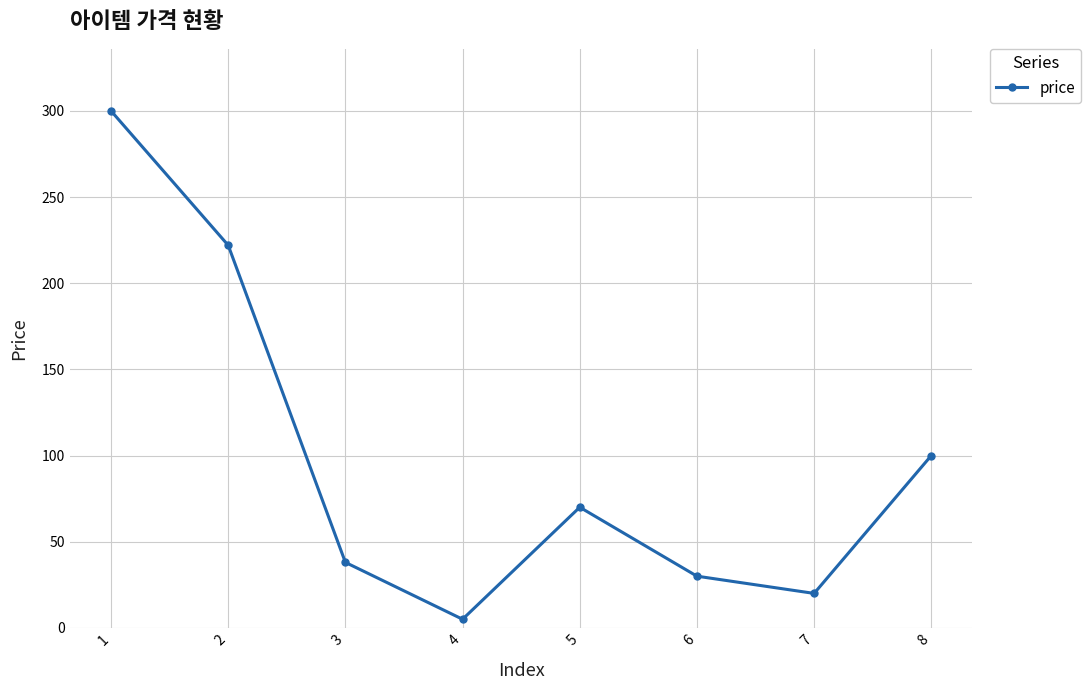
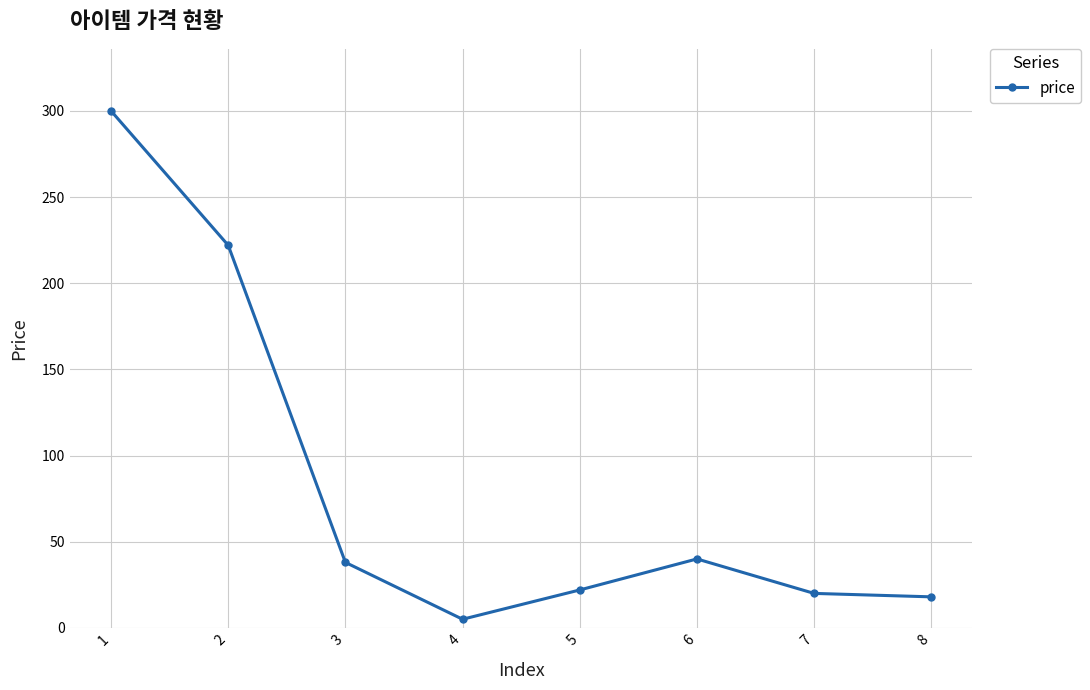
  {
    "1": 300,
    "2": 222,
    "3": 38,
    "4": 5,
-   "5": 70,
-   "6": 30,
+   "5": 22,
+   "6": 40,
    "7": 20,
-   "8": 100
+   "8": 18
  }
